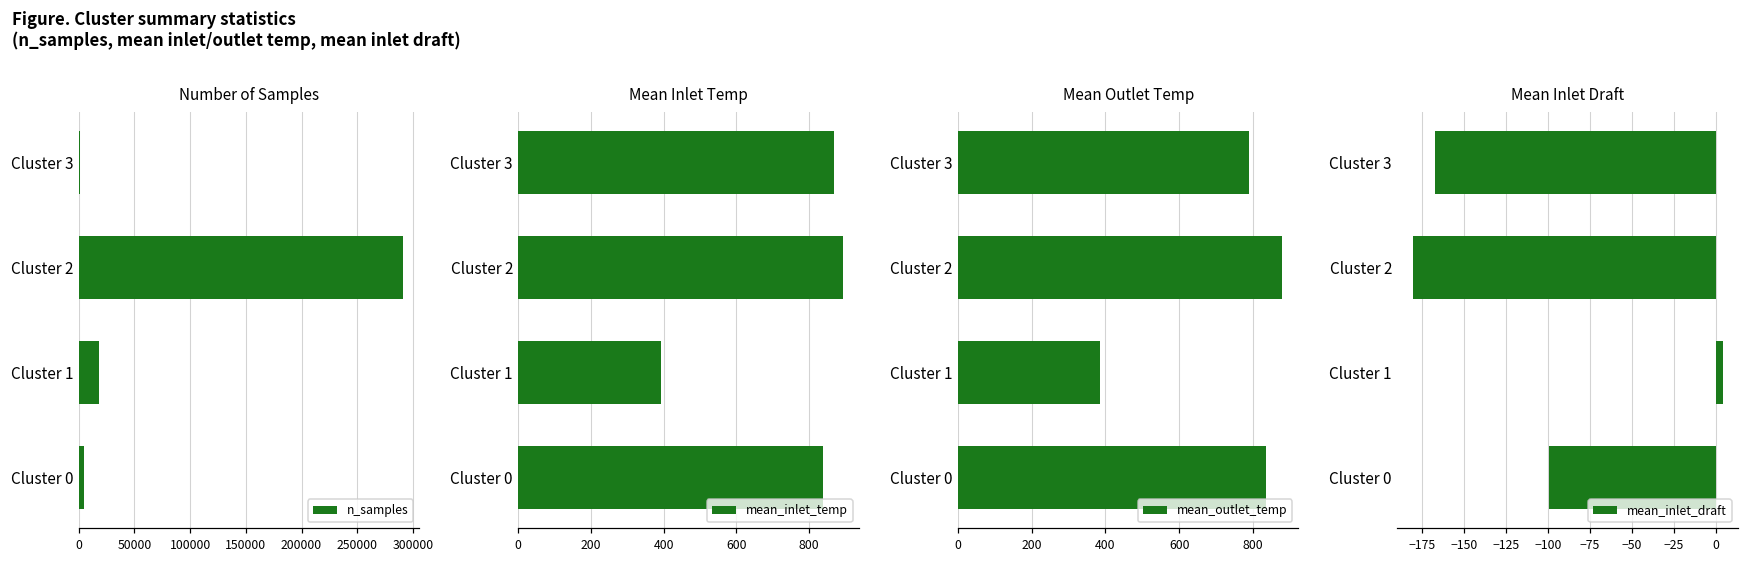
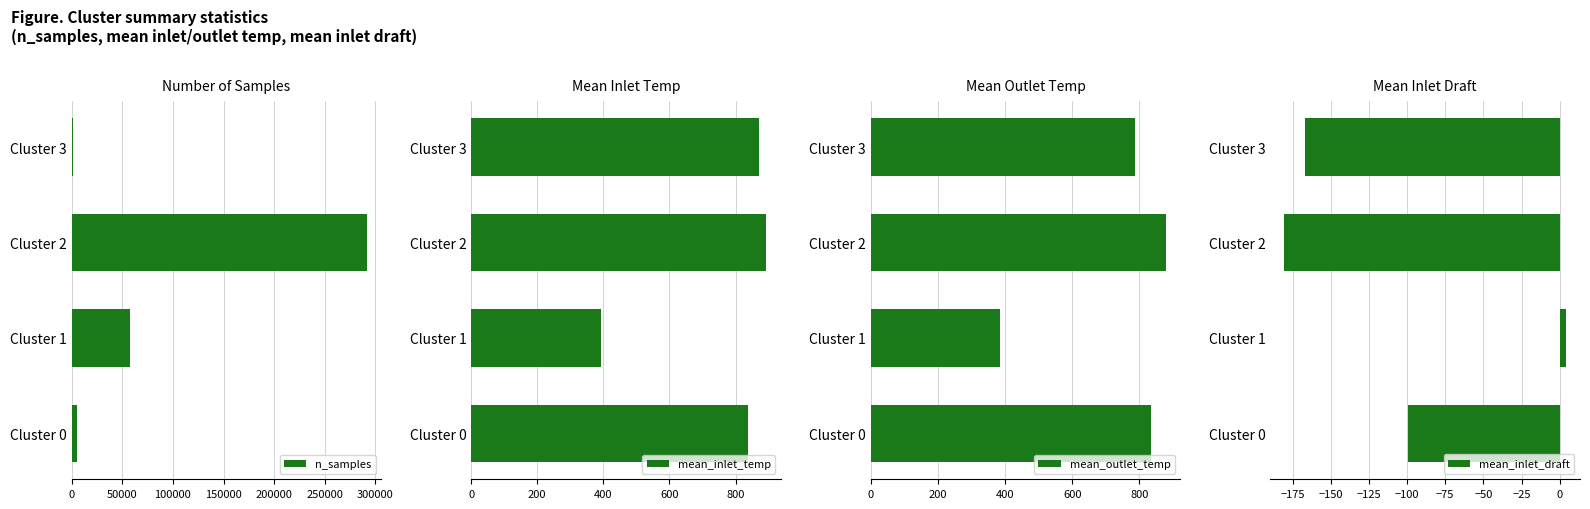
  {
    "Number of Samples": {
      "Cluster 2": 291000,
-     "Cluster 1": 19000,
+     "Cluster 1": 58000,
      "Cluster 0": 5000
    },
    "Mean Inlet Temp": {
      "Cluster 3": 870,
      "Cluster 2": 890,
      "Cluster 1": 390,
      "Cluster 0": 840
    },
    "Mean Outlet Temp": {
      "Cluster 3": 790,
      "Cluster 2": 880,
      "Cluster 1": 390,
      "Cluster 0": 830
    },
    "Mean Inlet Draft": {
      "Cluster 3": -167,
      "Cluster 2": -180,
      "Cluster 1": 4,
      "Cluster 0": -99
    }
  }
